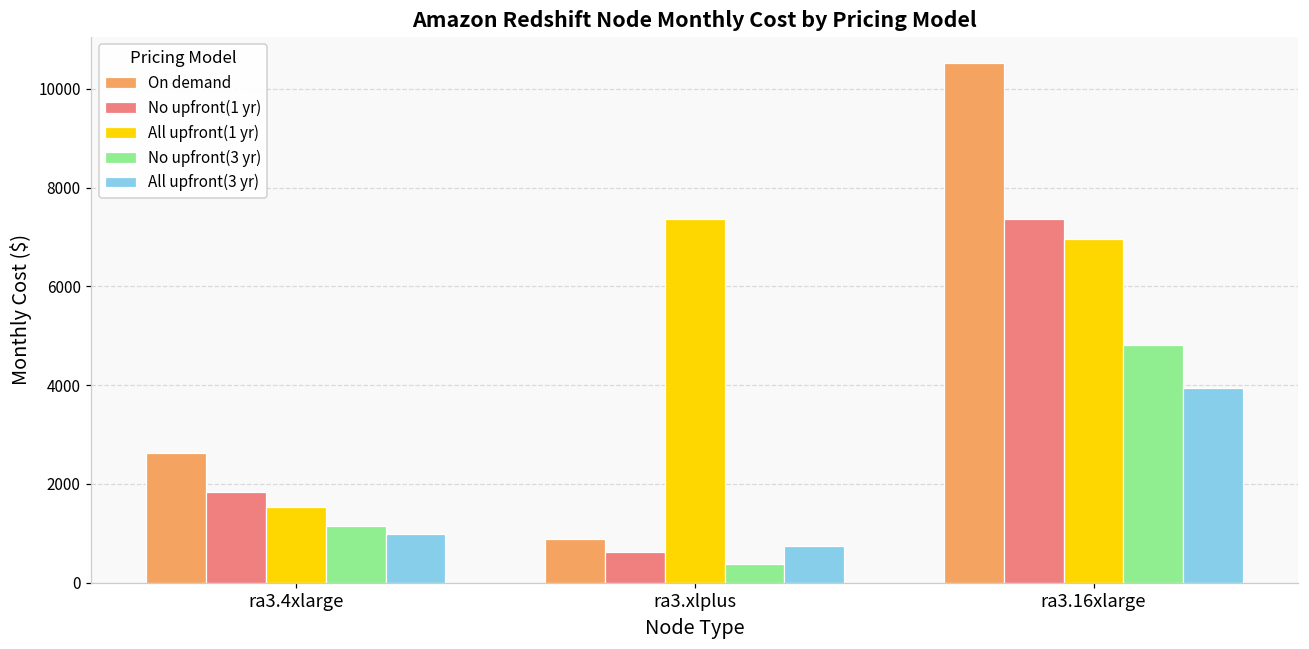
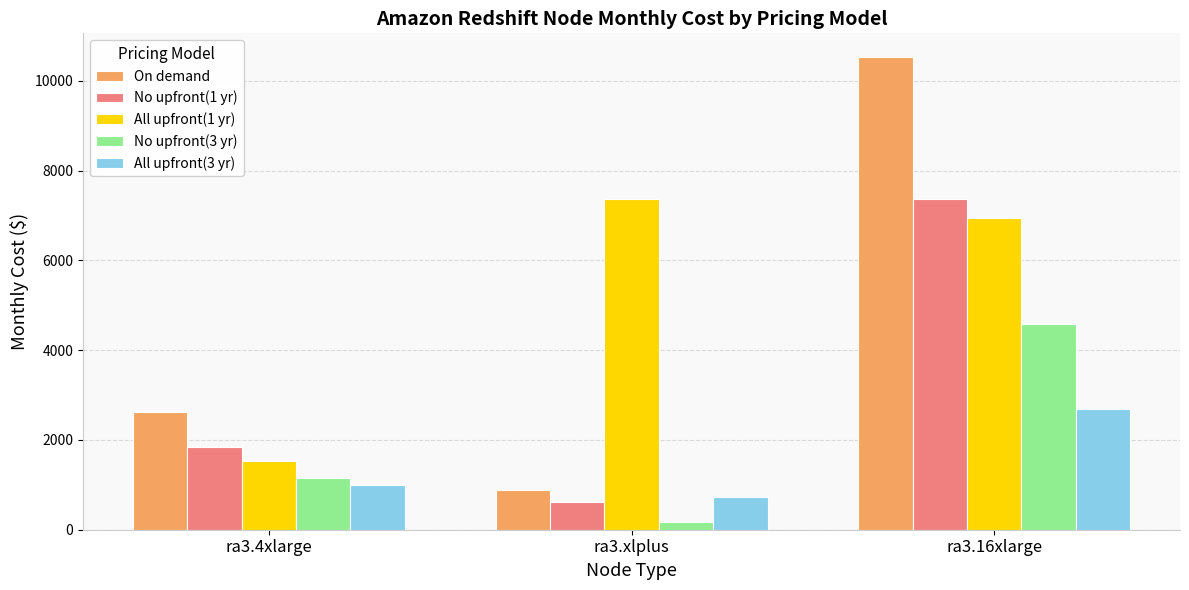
  {
    "All upfront(1 yr)": {
      "ra3.4xlarge": 1500,
      "ra3.xlplus": 7400,
      "ra3.16xlarge": 6900
    },
    "No upfront(3 yr)": {
      "ra3.4xlarge": 1100,
-     "ra3.xlplus": 400,
-     "ra3.16xlarge": 4800
+     "ra3.xlplus": 200,
+     "ra3.16xlarge": 4600
    },
    "All upfront(3 yr)": {
      "ra3.4xlarge": 1000,
      "ra3.xlplus": 700,
-     "ra3.16xlarge": 3900
+     "ra3.16xlarge": 2700
    }
  }
